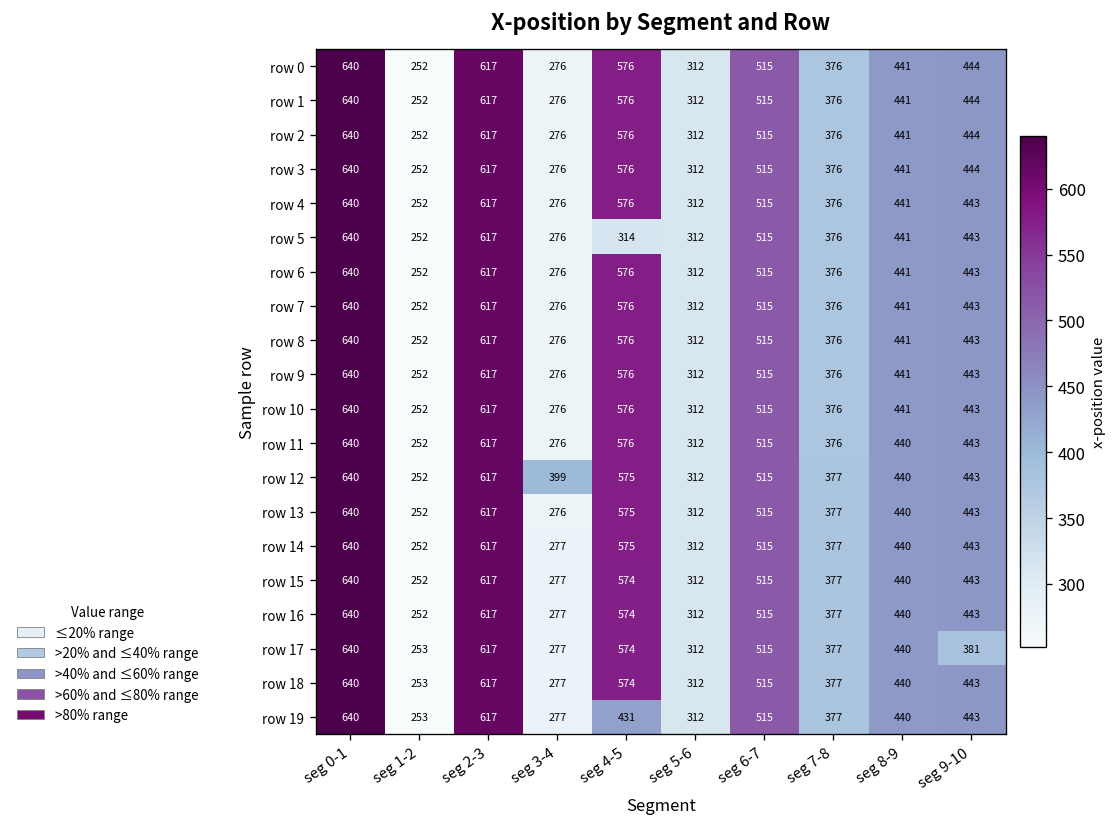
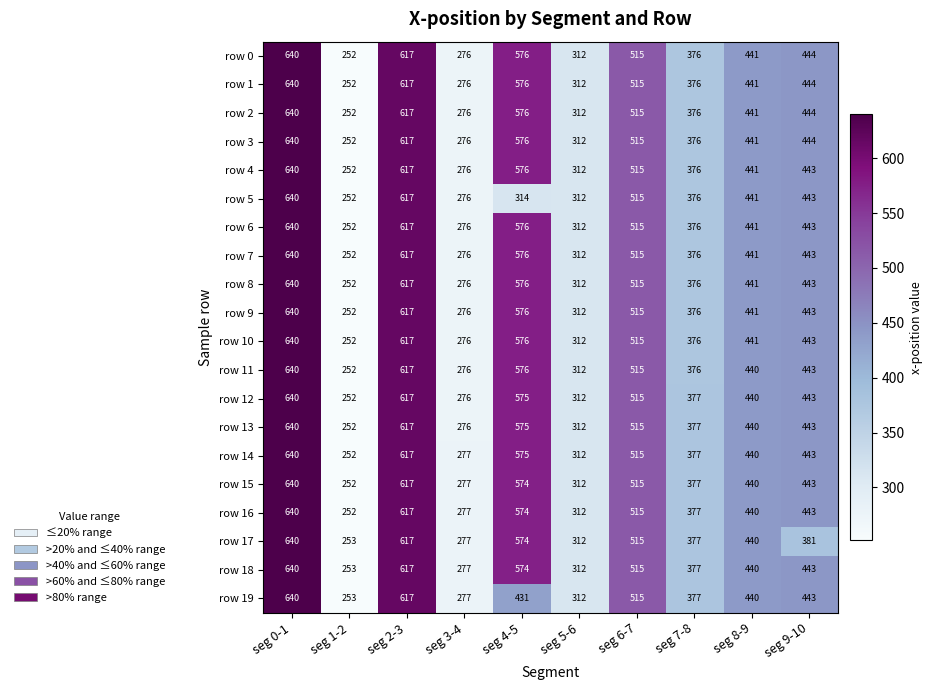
  {
    "row 0": {
      "seg 0-1": 640,
      "seg 1-2": 252,
      "seg 2-3": 617,
      "seg 3-4": 276,
      "seg 4-5": 576,
      "seg 5-6": 312,
      "seg 6-7": 515,
      "seg 7-8": 376,
      "seg 8-9": 441,
      "seg 9-10": 444
    },
    "row 1": {
      "seg 0-1": 640,
      "seg 1-2": 252,
      "seg 2-3": 617,
      "seg 3-4": 276,
      "seg 4-5": 576,
      "seg 5-6": 312,
      "seg 6-7": 515,
      "seg 7-8": 376,
      "seg 8-9": 441,
      "seg 9-10": 444
    },
    "row 2": {
      "seg 0-1": 640,
      "seg 1-2": 252,
      "seg 2-3": 617,
      "seg 3-4": 276,
      "seg 4-5": 576,
      "seg 5-6": 312,
      "seg 6-7": 515,
      "seg 7-8": 376,
      "seg 8-9": 441,
      "seg 9-10": 444
    },
    "row 3": {
      "seg 0-1": 640,
      "seg 1-2": 252,
      "seg 2-3": 617,
      "seg 3-4": 276,
      "seg 4-5": 576,
      "seg 5-6": 312,
      "seg 6-7": 515,
      "seg 7-8": 376,
      "seg 8-9": 441,
      "seg 9-10": 444
    },
    "row 4": {
      "seg 0-1": 640,
      "seg 1-2": 252,
      "seg 2-3": 617,
      "seg 3-4": 276,
      "seg 4-5": 576,
      "seg 5-6": 312,
      "seg 6-7": 515,
      "seg 7-8": 376,
      "seg 8-9": 441,
      "seg 9-10": 443
    },
    "row 5": {
      "seg 0-1": 640,
      "seg 1-2": 252,
      "seg 2-3": 617,
      "seg 3-4": 276,
      "seg 4-5": 314,
      "seg 5-6": 312,
      "seg 6-7": 515,
      "seg 7-8": 376,
      "seg 8-9": 441,
      "seg 9-10": 443
    },
    "row 6": {
      "seg 0-1": 640,
      "seg 1-2": 252,
      "seg 2-3": 617,
      "seg 3-4": 276,
      "seg 4-5": 576,
      "seg 5-6": 312,
      "seg 6-7": 515,
      "seg 7-8": 376,
      "seg 8-9": 441,
      "seg 9-10": 443
    },
    "row 7": {
      "seg 0-1": 640,
      "seg 1-2": 252,
      "seg 2-3": 617,
      "seg 3-4": 276,
      "seg 4-5": 576,
      "seg 5-6": 312,
      "seg 6-7": 515,
      "seg 7-8": 376,
      "seg 8-9": 441,
      "seg 9-10": 443
    },
    "row 8": {
      "seg 0-1": 640,
      "seg 1-2": 252,
      "seg 2-3": 617,
      "seg 3-4": 276,
      "seg 4-5": 576,
      "seg 5-6": 312,
      "seg 6-7": 515,
      "seg 7-8": 376,
      "seg 8-9": 441,
      "seg 9-10": 443
    },
    "row 9": {
      "seg 0-1": 640,
      "seg 1-2": 252,
      "seg 2-3": 617,
      "seg 3-4": 276,
      "seg 4-5": 576,
      "seg 5-6": 312,
      "seg 6-7": 515,
      "seg 7-8": 376,
      "seg 8-9": 441,
      "seg 9-10": 443
    },
    "row 10": {
      "seg 0-1": 640,
      "seg 1-2": 252,
      "seg 2-3": 617,
      "seg 3-4": 276,
      "seg 4-5": 576,
      "seg 5-6": 312,
      "seg 6-7": 515,
      "seg 7-8": 376,
      "seg 8-9": 441,
      "seg 9-10": 443
    },
    "row 11": {
      "seg 0-1": 640,
      "seg 1-2": 252,
      "seg 2-3": 617,
      "seg 3-4": 276,
      "seg 4-5": 576,
      "seg 5-6": 312,
      "seg 6-7": 515,
      "seg 7-8": 376,
      "seg 8-9": 440,
      "seg 9-10": 443
    },
    "row 12": {
      "seg 0-1": 640,
      "seg 1-2": 252,
      "seg 2-3": 617,
-     "seg 3-4": 399,
+     "seg 3-4": 276,
      "seg 4-5": 575,
      "seg 5-6": 312,
      "seg 6-7": 515,
      "seg 7-8": 377,
      "seg 8-9": 440,
      "seg 9-10": 443
    },
    "row 13": {
      "seg 0-1": 640,
      "seg 1-2": 252,
      "seg 2-3": 617,
      "seg 3-4": 276,
      "seg 4-5": 575,
      "seg 5-6": 312,
      "seg 6-7": 515,
      "seg 7-8": 377,
      "seg 8-9": 440,
      "seg 9-10": 443
    },
    "row 14": {
      "seg 0-1": 640,
      "seg 1-2": 252,
      "seg 2-3": 617,
      "seg 3-4": 277,
      "seg 4-5": 575,
      "seg 5-6": 312,
      "seg 6-7": 515,
      "seg 7-8": 377,
      "seg 8-9": 440,
      "seg 9-10": 443
    },
    "row 15": {
      "seg 0-1": 640,
      "seg 1-2": 252,
      "seg 2-3": 617,
      "seg 3-4": 277,
      "seg 4-5": 574,
      "seg 5-6": 312,
      "seg 6-7": 515,
      "seg 7-8": 377,
      "seg 8-9": 440,
      "seg 9-10": 443
    },
    "row 16": {
      "seg 0-1": 640,
      "seg 1-2": 252,
      "seg 2-3": 617,
      "seg 3-4": 277,
      "seg 4-5": 574,
      "seg 5-6": 312,
      "seg 6-7": 515,
      "seg 7-8": 377,
      "seg 8-9": 440,
      "seg 9-10": 443
    },
    "row 17": {
      "seg 0-1": 640,
      "seg 1-2": 253,
      "seg 2-3": 617,
      "seg 3-4": 277,
      "seg 4-5": 574,
      "seg 5-6": 312,
      "seg 6-7": 515,
      "seg 7-8": 377,
      "seg 8-9": 440,
      "seg 9-10": 381
    },
    "row 18": {
      "seg 0-1": 640,
      "seg 1-2": 253,
      "seg 2-3": 617,
      "seg 3-4": 277,
      "seg 4-5": 574,
      "seg 5-6": 312,
      "seg 6-7": 515,
      "seg 7-8": 377,
      "seg 8-9": 440,
      "seg 9-10": 443
    },
    "row 19": {
      "seg 0-1": 640,
      "seg 1-2": 253,
      "seg 2-3": 617,
      "seg 3-4": 277,
      "seg 4-5": 431,
      "seg 5-6": 312,
      "seg 6-7": 515,
      "seg 7-8": 377,
      "seg 8-9": 440,
      "seg 9-10": 443
    }
  }
